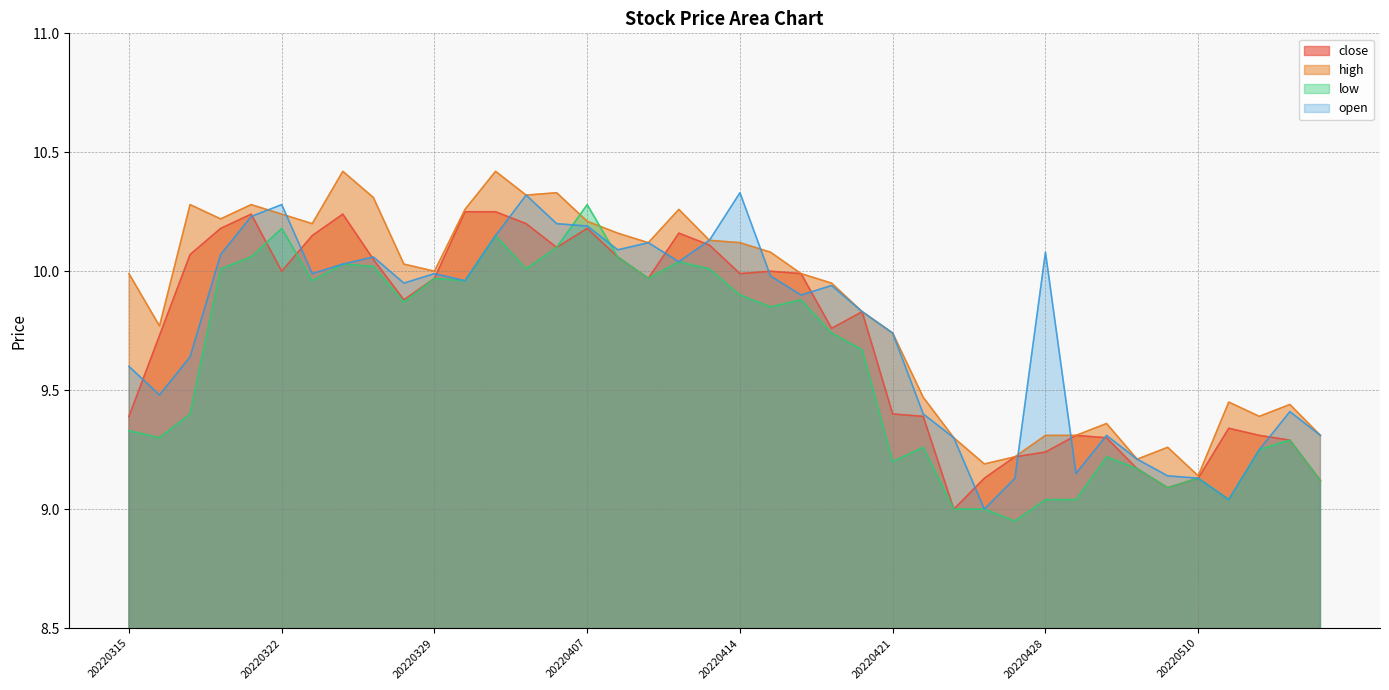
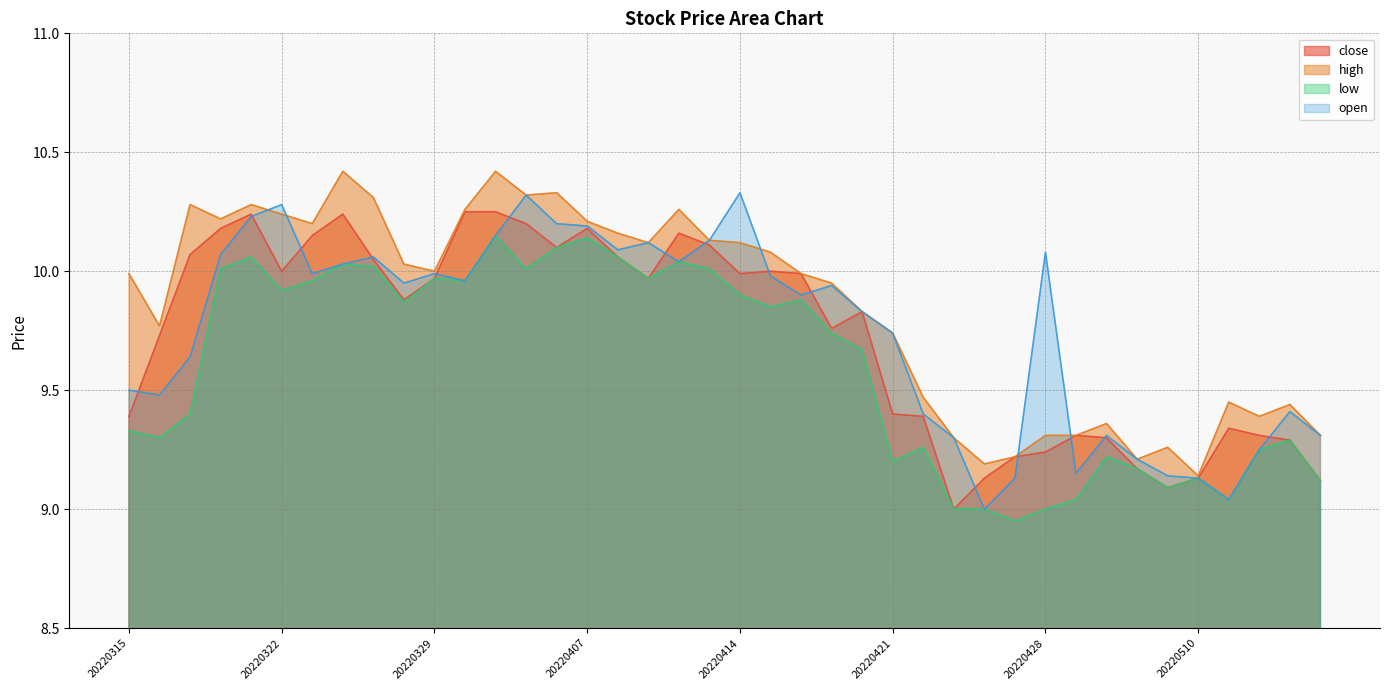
  {
    "low": {
      "20220315": 9.33,
-     "20220322": 10.18,
-     "20220407": 10.28,
+     "20220322": 9.92,
+     "20220407": 10.14,
      "20220414": 9.90,
      "20220421": 9.20,
-     "20220428": 9.04
+     "20220428": 9.00
    },
    "open": {
-     "20220315": 9.6,
+     "20220315": 9.5,
      "20220322": 10.28,
      "20220414": 10.33,
      "20220428": 10.08
    }
  }
